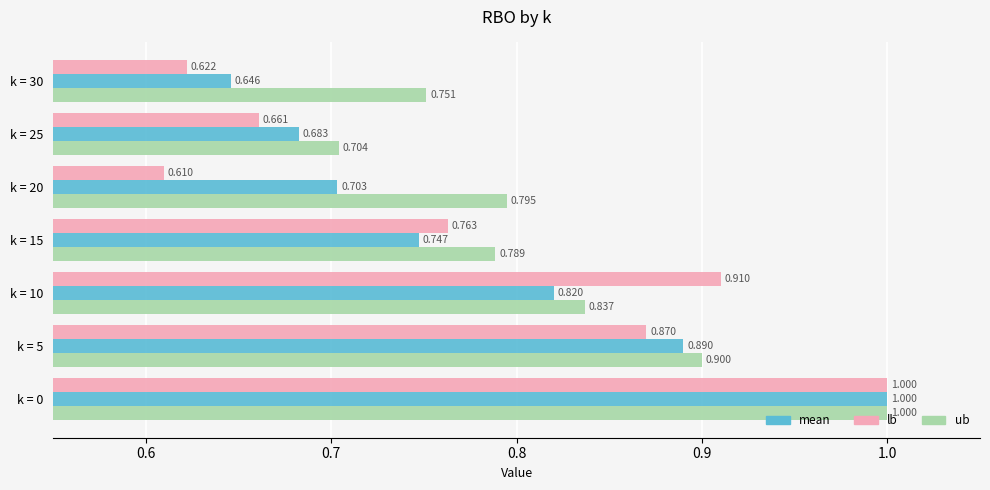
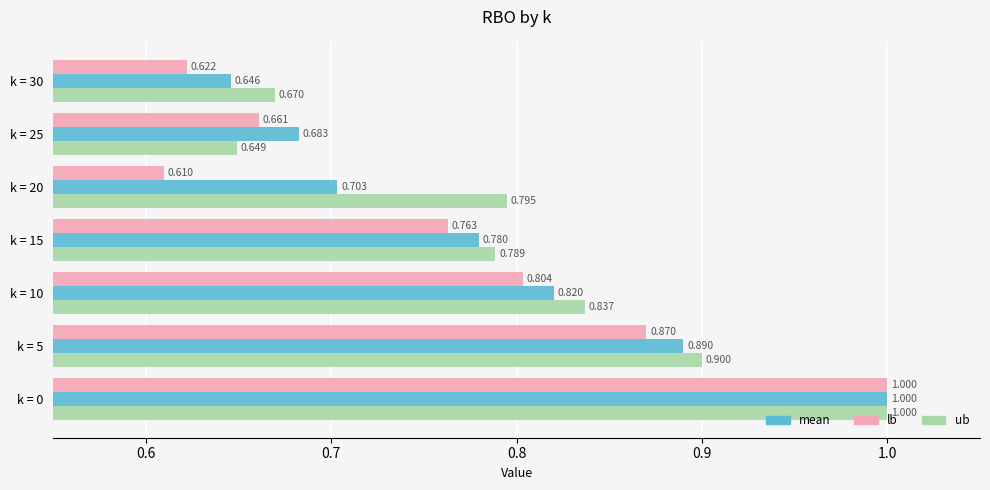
  {
    "lb": {
      "k = 30": 0.622,
      "k = 25": 0.661,
      "k = 20": 0.610,
      "k = 15": 0.763,
-     "k = 10": 0.910,
+     "k = 10": 0.804,
      "k = 5": 0.870,
      "k = 0": 1.000
    },
    "mean": {
      "k = 30": 0.646,
      "k = 25": 0.683,
      "k = 20": 0.703,
-     "k = 15": 0.747,
+     "k = 15": 0.780,
      "k = 10": 0.820,
      "k = 5": 0.890,
      "k = 0": 1.000
    },
    "ub": {
-     "k = 30": 0.751,
-     "k = 25": 0.704,
+     "k = 30": 0.670,
+     "k = 25": 0.649,
      "k = 20": 0.795,
      "k = 15": 0.789,
      "k = 10": 0.837,
      "k = 5": 0.900,
      "k = 0": 1.000
    }
  }
